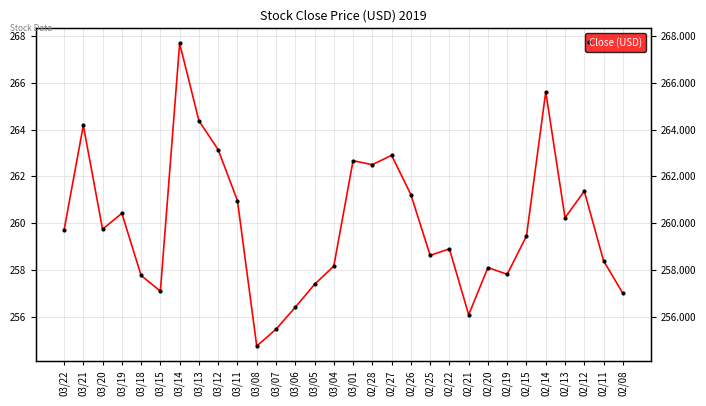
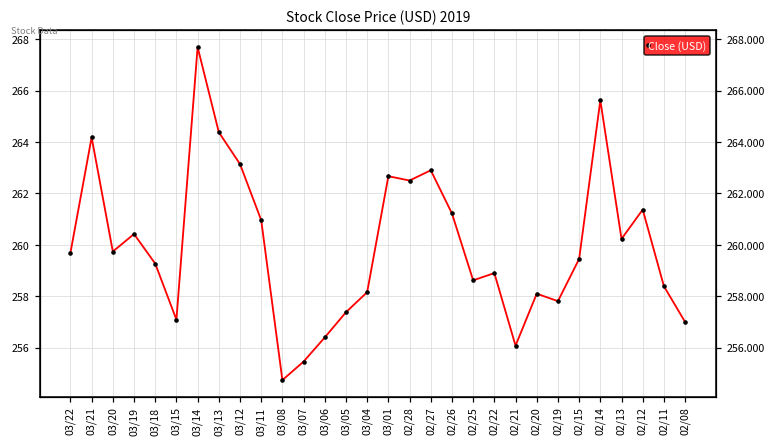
  {
    "03/22": 259.7,
    "03/21": 264.2,
    "03/20": 259.7,
    "03/19": 260.4,
-   "03/18": 257.8,
+   "03/18": 259.3,
    "03/15": 257.1,
    "03/14": 267.7,
    "03/13": 264.4,
    "03/12": 263.1,
    "03/11": 261.0,
    "03/08": 254.7,
    "03/07": 255.5,
    "03/06": 256.4,
    "03/05": 257.4,
    "03/04": 258.2,
    "03/01": 262.7,
    "02/28": 262.5,
    "02/27": 262.9,
    "02/26": 261.2,
    "02/25": 258.6,
    "02/22": 258.9,
    "02/21": 256.1,
    "02/20": 258.1,
    "02/19": 257.8,
    "02/15": 259.5,
    "02/14": 265.6,
    "02/13": 260.2,
    "02/12": 261.4,
    "02/11": 258.4,
    "02/08": 257.0
  }
